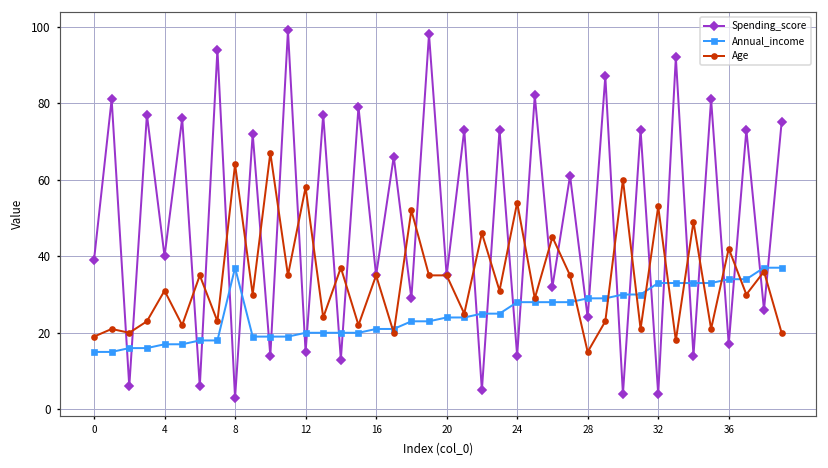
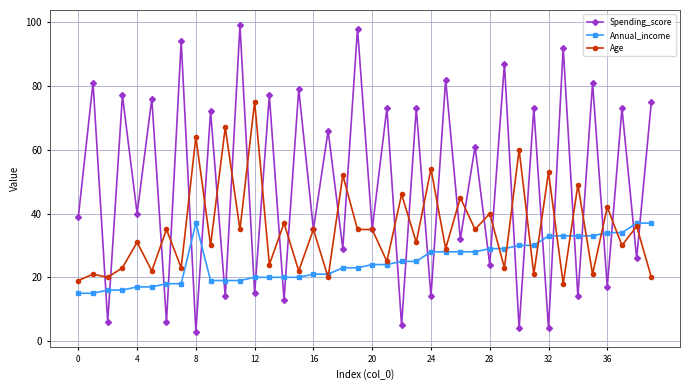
  {
    "Spending_score": {
      "0": 39,
      "4": 40,
      "8": 3,
      "12": 15,
      "24": 14,
      "28": 24,
      "32": 4,
      "36": 17
    },
    "Annual_income": {
      "0": 15,
      "4": 17,
      "8": 37,
      "12": 20,
      "16": 21,
      "20": 24,
      "24": 28,
      "28": 29,
      "32": 33,
      "36": 34
    },
    "Age": {
      "0": 19,
      "4": 31,
      "8": 64,
-     "12": 58,
+     "12": 75,
      "24": 54,
-     "28": 15,
+     "28": 40,
      "32": 53,
      "36": 42
    }
  }
